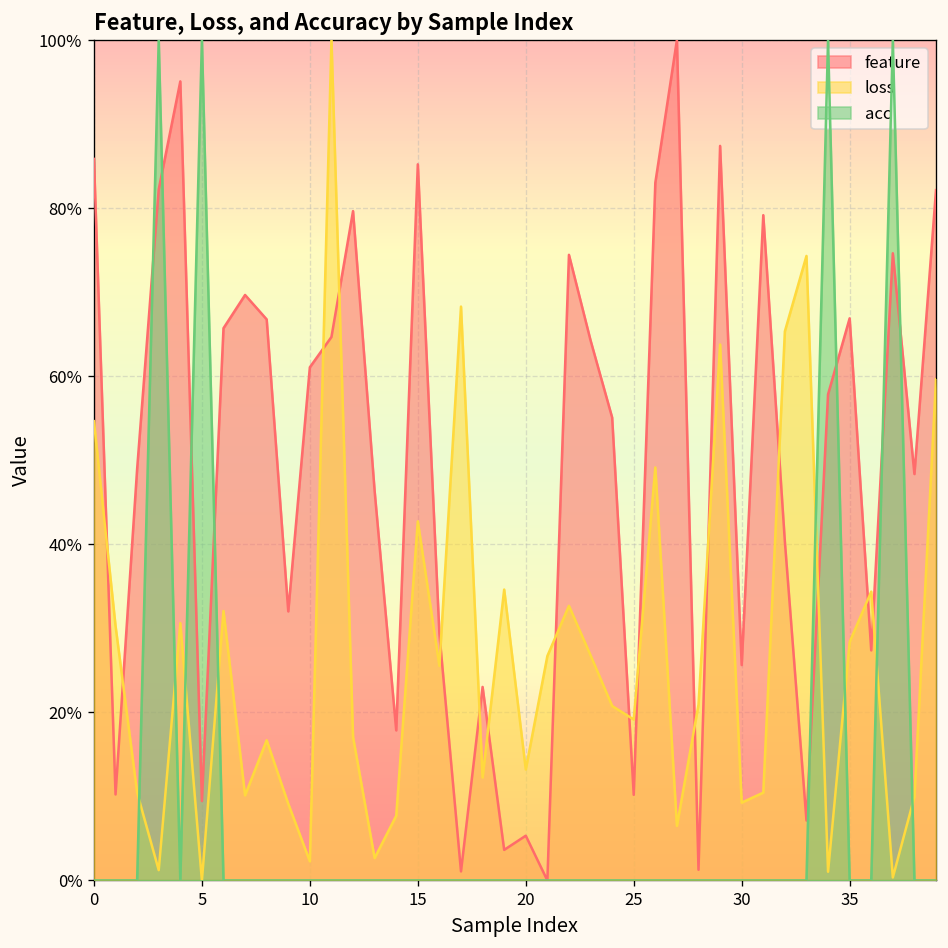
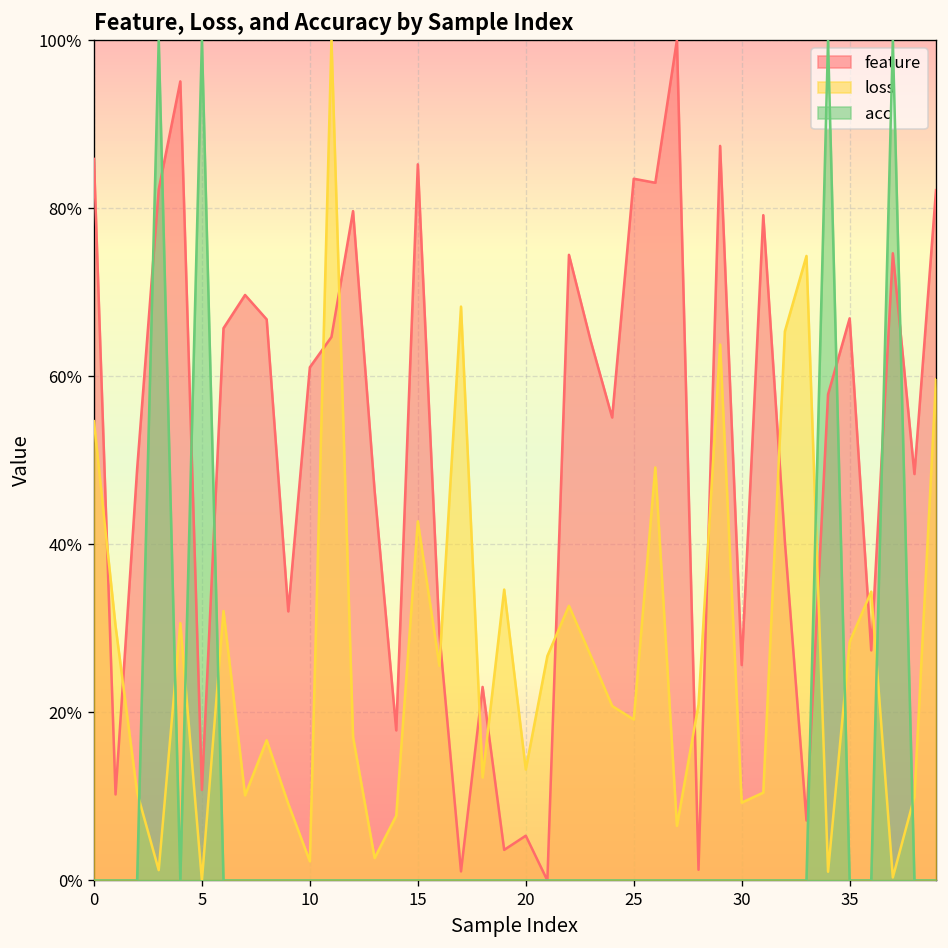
  {
    "feature": {
      "0": "86%",
-     "5": "9%",
+     "5": "11%",
      "10": "61%",
      "15": "85%",
      "20": "5%",
-     "25": "10%",
+     "25": "83%",
      "30": "26%",
      "35": "67%"
    },
    "loss": {
      "0": "55%",
      "5": "0%",
      "10": "2%",
      "15": "43%",
      "20": "13%",
      "25": "19%",
      "30": "9%",
      "35": "28%"
    },
    "acc": {
      "0": "0%",
      "5": "100%",
      "10": "0%",
      "15": "0%",
      "20": "0%",
      "25": "0%",
      "30": "0%",
      "35": "0%"
    }
  }
